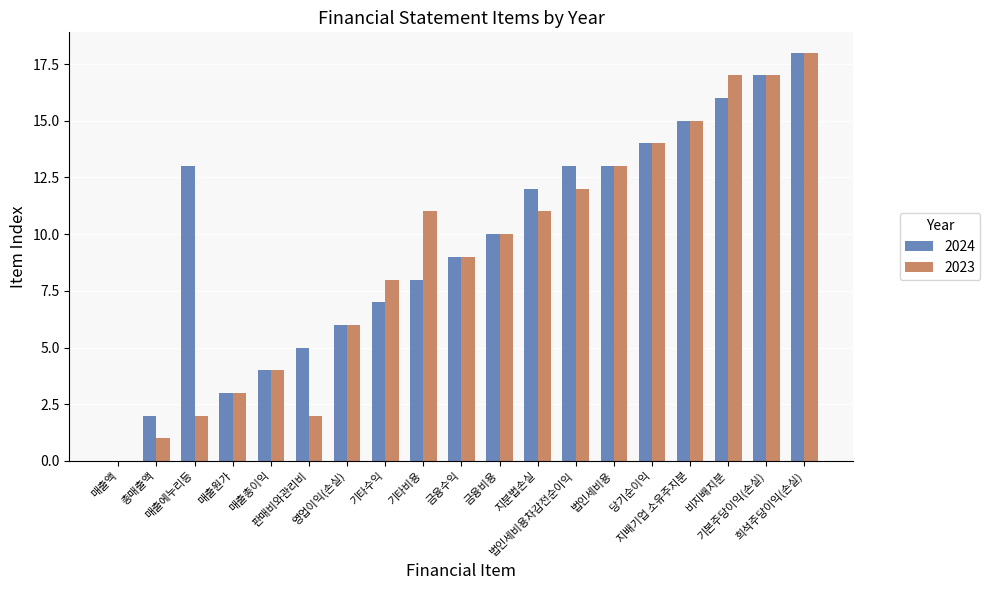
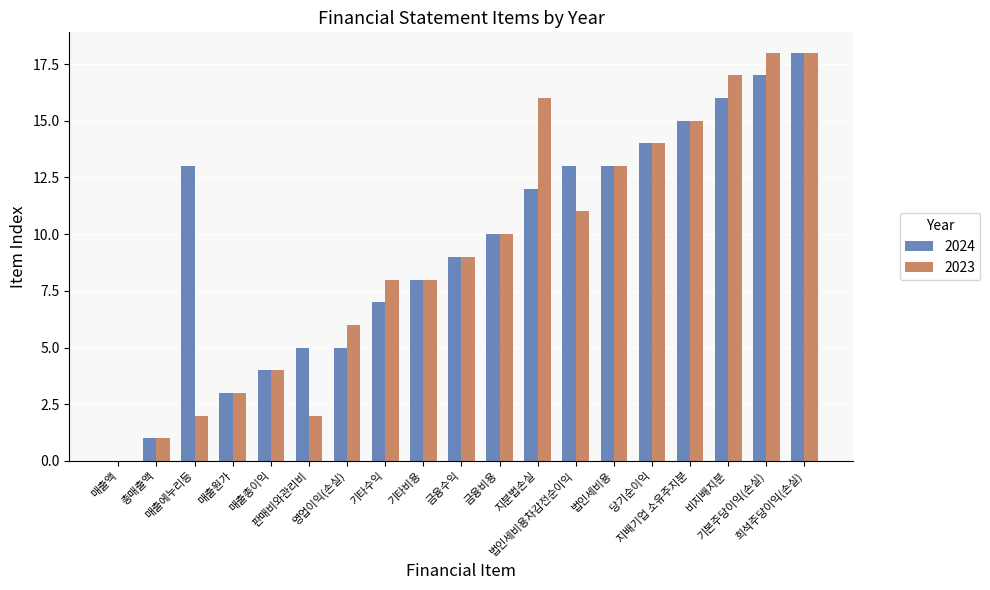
  {
    "2024": {
      "매출액": 0,
-     "총매출액": 2,
+     "총매출액": 1,
      "매출에누리등": 13,
      "매출원가": 3,
      "매출총이익": 4,
      "판매비와관리비": 5,
-     "영업이익(손실)": 6,
+     "영업이익(손실)": 5,
      "기타수익": 7,
      "기타비용": 8,
      "금융수익": 9,
      "금융비용": 10,
      "지분법손실": 12,
      "법인세비용차감전순이익": 13,
      "법인세비용": 13,
      "당기순이익": 14,
      "지배기업 소유주지분": 15,
      "비지배지분": 16,
      "기본주당이익(손실)": 17,
      "희석주당이익(손실)": 18
    },
    "2023": {
      "매출액": 0,
      "총매출액": 1,
      "매출에누리등": 2,
      "매출원가": 3,
      "매출총이익": 4,
      "판매비와관리비": 2,
      "영업이익(손실)": 6,
      "기타수익": 8,
-     "기타비용": 11,
+     "기타비용": 8,
      "금융수익": 9,
      "금융비용": 10,
-     "지분법손실": 11,
-     "법인세비용차감전순이익": 12,
+     "지분법손실": 16,
+     "법인세비용차감전순이익": 11,
      "법인세비용": 13,
      "당기순이익": 14,
      "지배기업 소유주지분": 15,
      "비지배지분": 17,
-     "기본주당이익(손실)": 17,
+     "기본주당이익(손실)": 18,
      "희석주당이익(손실)": 18
    }
  }
